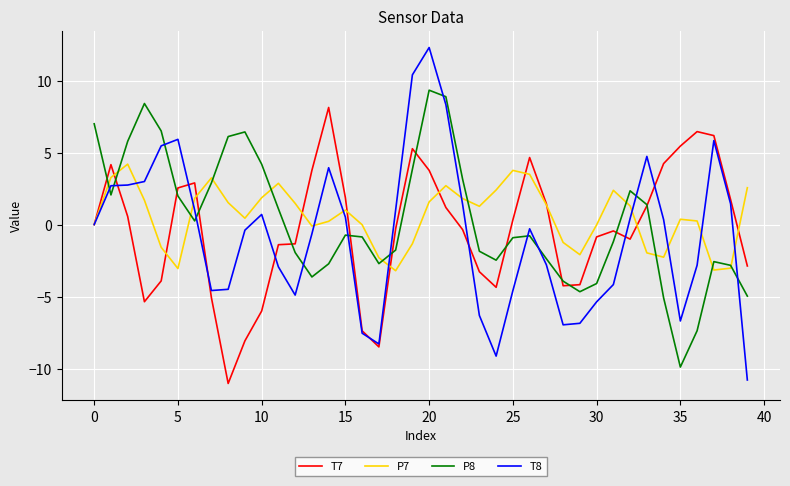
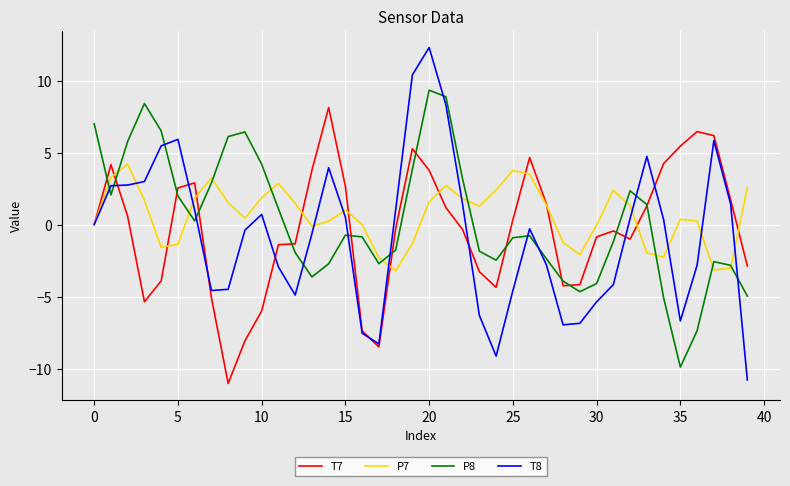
  {
    "T7": {
      "5": 2.5,
      "10": -6.0,
-     "15": 1.9,
+     "15": 2.7,
      "20": 3.8,
      "25": 0.3,
      "30": -0.9,
      "35": 5.5
    },
    "P7": {
-     "5": -3.1,
+     "5": -1.4,
      "10": 1.9,
      "15": 1.0,
      "20": 1.6,
      "25": 3.8,
      "30": 0.0,
      "35": 0.4
    },
    "P8": {
      "0": 7.0,
      "5": 2.0,
      "10": 4.2,
      "15": -0.7,
      "20": 9.3,
      "25": -0.9,
      "30": -4.1,
      "35": -9.9
    },
    "T8": {
      "5": 5.9,
      "10": 0.7,
      "15": 0.5,
      "20": 12.3,
      "25": -4.6,
      "30": -5.4,
      "35": -6.7
    }
  }
